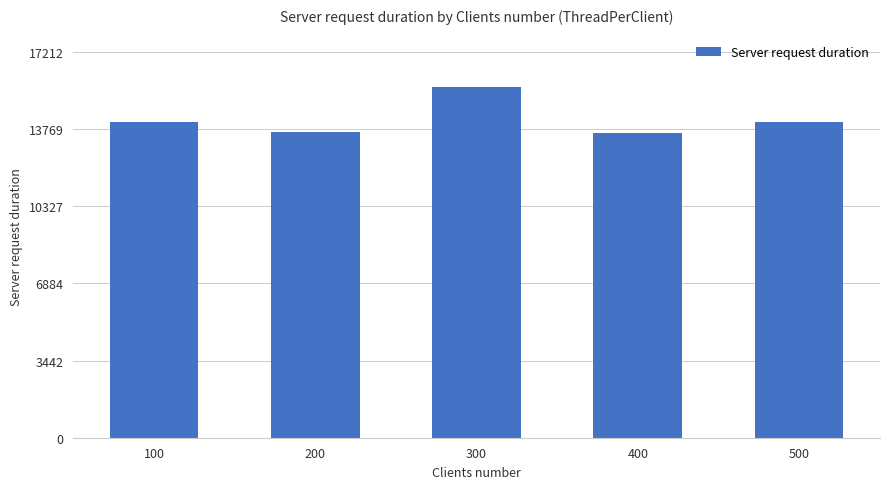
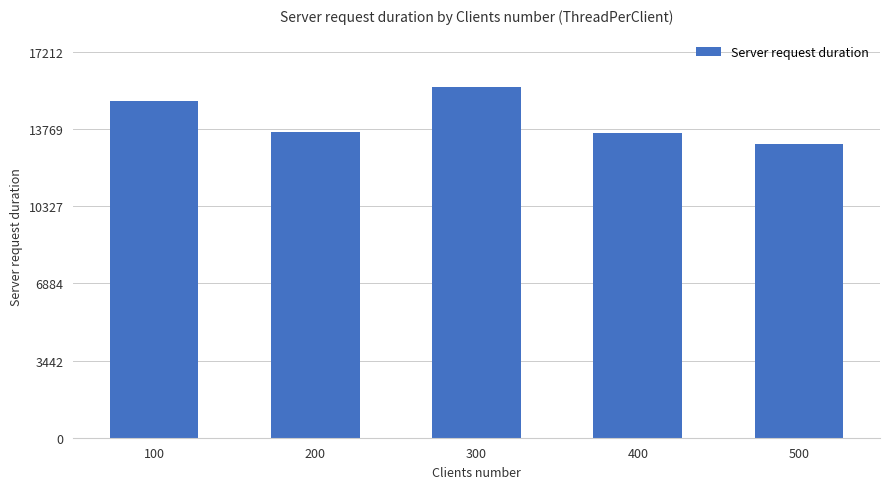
  {
-   "100": 14100,
+   "100": 15000,
    "200": 13700,
    "300": 15600,
    "400": 13600,
-   "500": 14100
+   "500": 13100
  }
